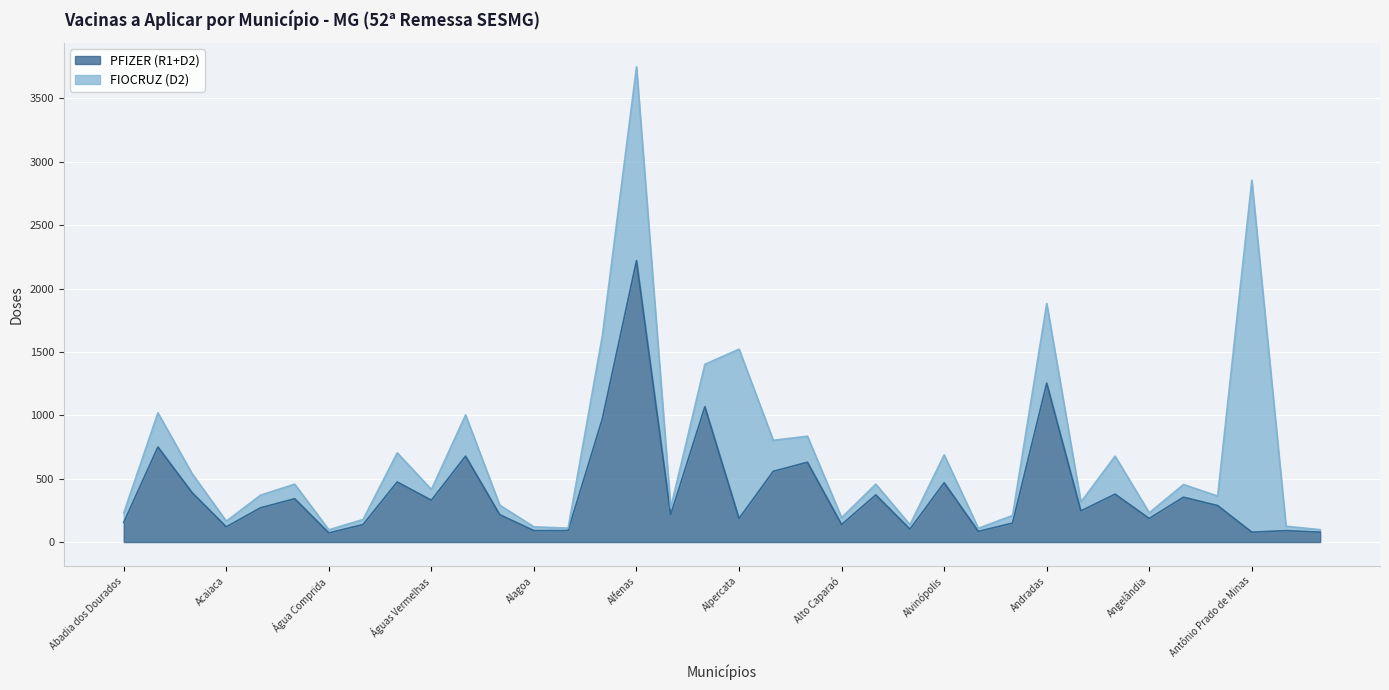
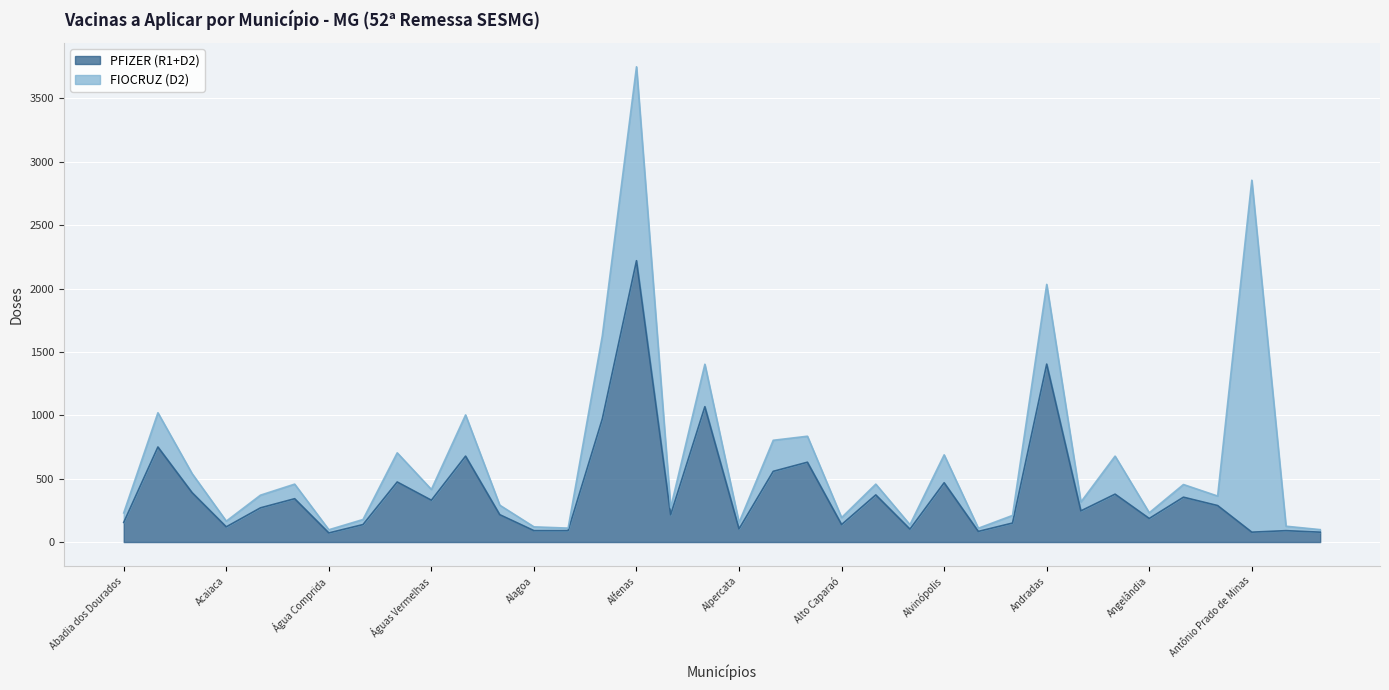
  {
    "PFIZER (R1+D2)": {
      "Abadia dos Dourados": 160,
      "Acaiaca": 120,
      "Água Comprida": 70,
      "Águas Vermelhas": 330,
      "Alagoa": 90,
      "Alfenas": 2220,
-     "Alpercata": 190,
+     "Alpercata": 100,
      "Alto Caparaó": 140,
      "Alvinópolis": 470,
-     "Andradas": 1250,
+     "Andradas": 1400,
      "Angelândia": 190,
      "Antônio Prado de Minas": 80
    },
    "FIOCRUZ (D2)": {
      "Abadia dos Dourados": 80,
      "Acaiaca": 50,
      "Água Comprida": 30,
      "Águas Vermelhas": 90,
      "Alagoa": 30,
      "Alfenas": 1530,
-     "Alpercata": 1340,
+     "Alpercata": 50,
      "Alto Caparaó": 60,
      "Alvinópolis": 220,
      "Andradas": 630,
      "Angelândia": 50,
      "Antônio Prado de Minas": 2780
    }
  }
